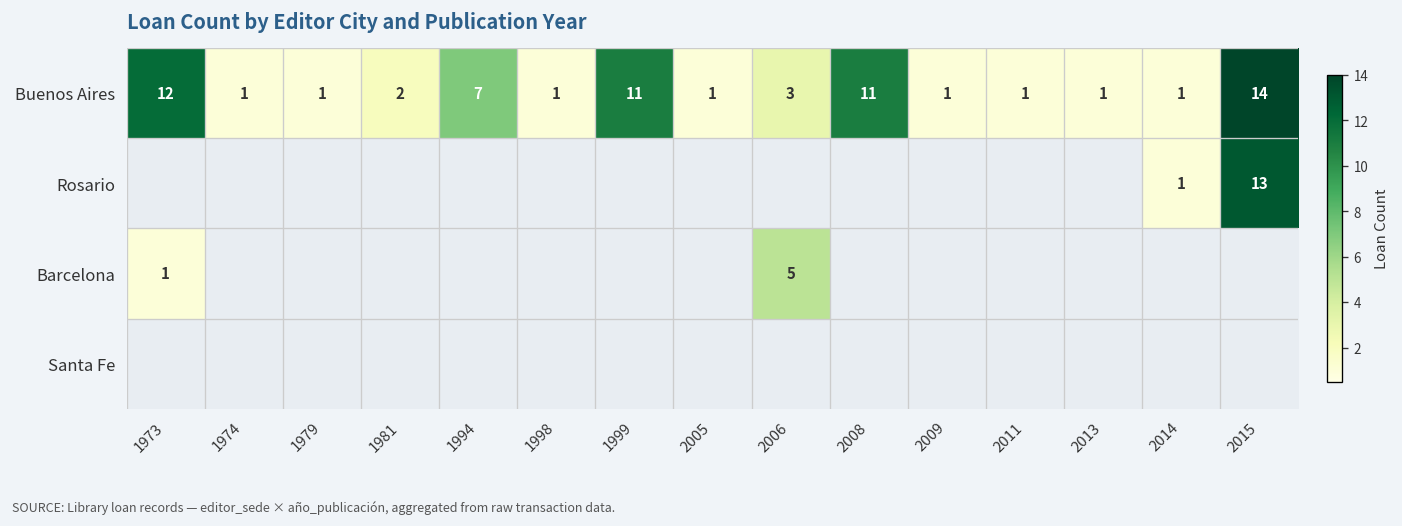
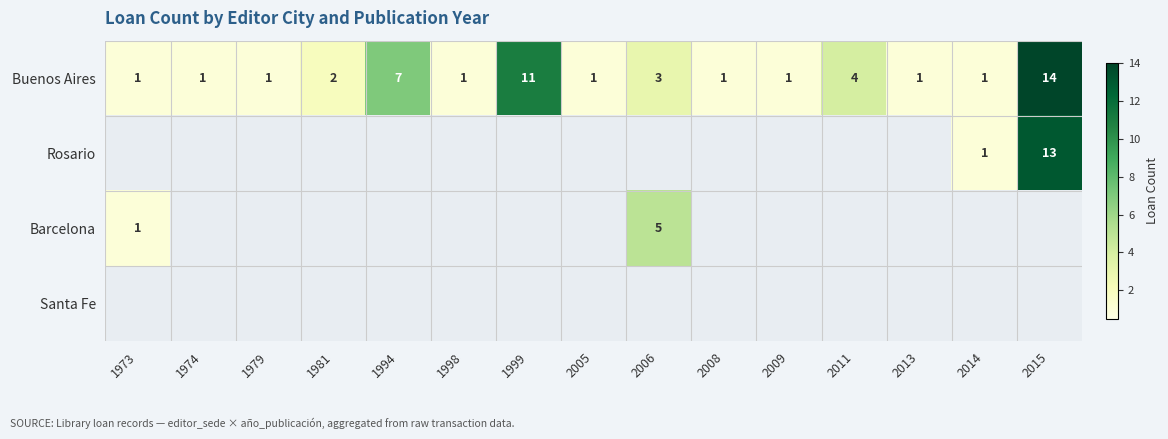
  {
    "Buenos Aires": {
-     "1973": 12,
+     "1973": 1,
      "1974": 1,
      "1979": 1,
      "1981": 2,
      "1994": 7,
      "1998": 1,
      "1999": 11,
      "2005": 1,
      "2006": 3,
-     "2008": 11,
+     "2008": 1,
      "2009": 1,
-     "2011": 1,
+     "2011": 4,
      "2013": 1,
      "2014": 1,
      "2015": 14
    },
    "Rosario": {
      "2014": 1,
      "2015": 13
    },
    "Barcelona": {
      "1973": 1,
      "2006": 5
    }
  }
